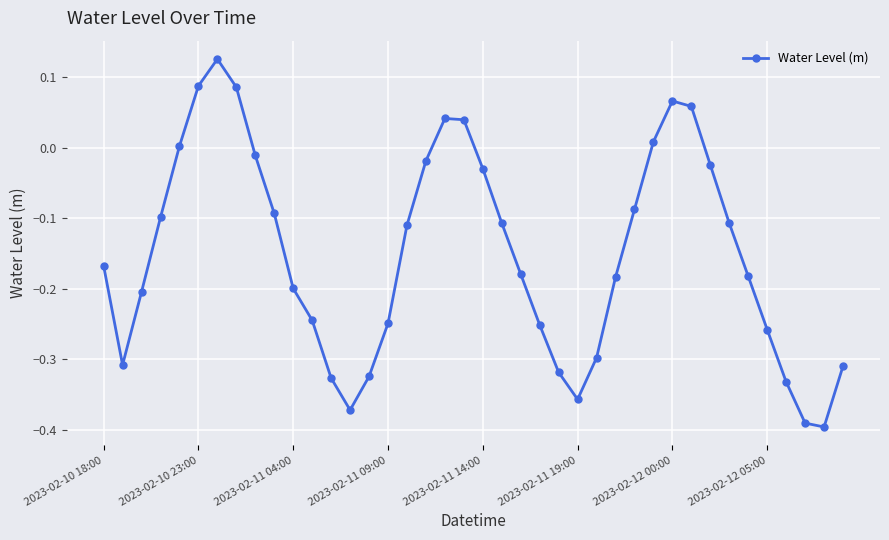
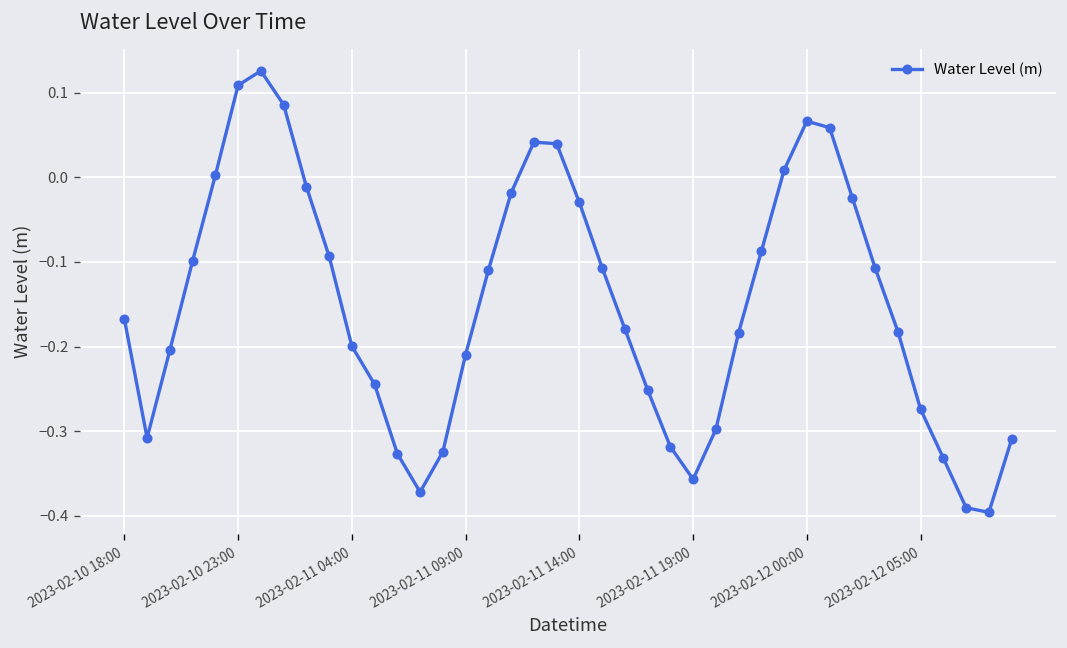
  {
    "2023-02-10 18:00": -0.17,
-   "2023-02-10 23:00": 0.09,
+   "2023-02-10 23:00": 0.11,
    "2023-02-11 04:00": -0.20,
-   "2023-02-11 09:00": -0.25,
+   "2023-02-11 09:00": -0.21,
    "2023-02-11 14:00": -0.03,
    "2023-02-11 19:00": -0.36,
    "2023-02-12 00:00": 0.07,
-   "2023-02-12 05:00": -0.26
+   "2023-02-12 05:00": -0.27
  }
